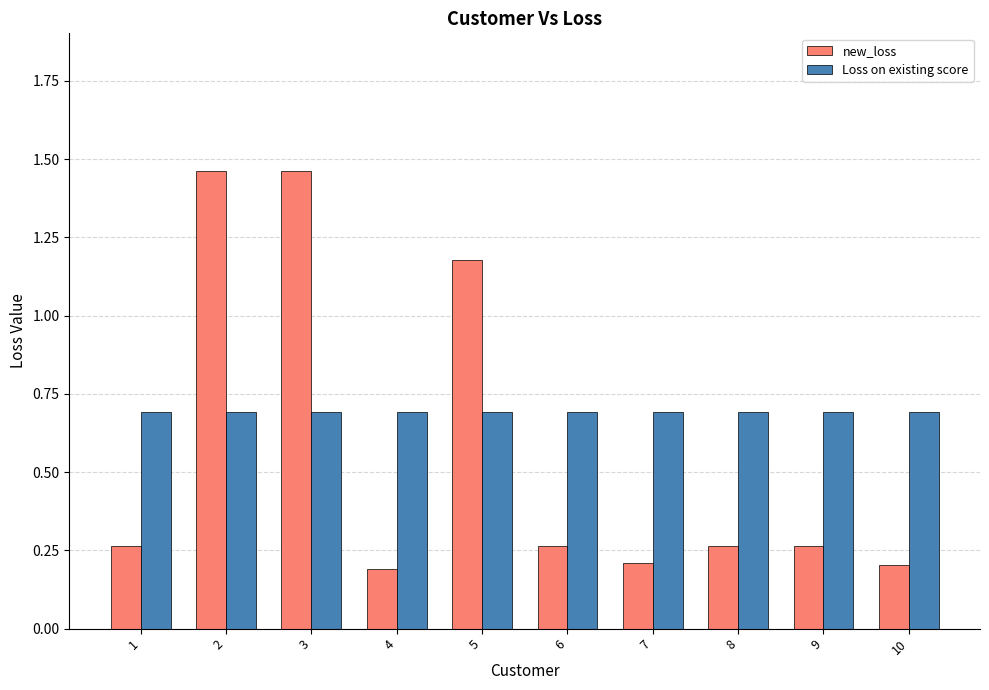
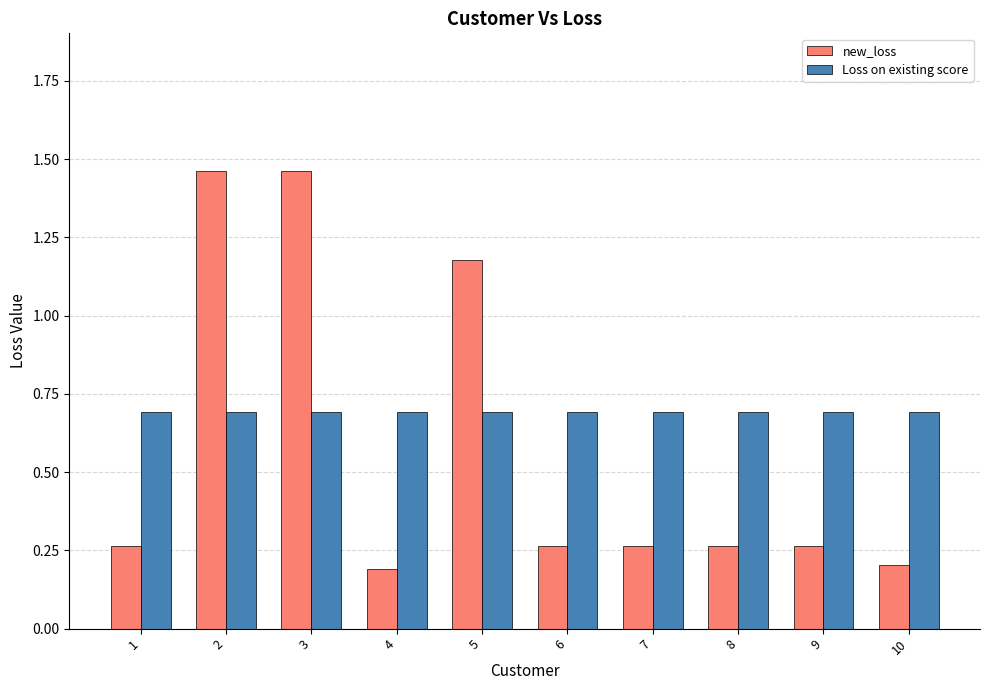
  {
    "new_loss": {
      "1": 0.26,
      "2": 1.46,
      "3": 1.46,
      "4": 0.19,
      "5": 1.18,
      "6": 0.26,
-     "7": 0.21,
+     "7": 0.26,
      "8": 0.26,
      "9": 0.26,
      "10": 0.20
    },
    "Loss on existing score": {
      "1": 0.69,
      "2": 0.69,
      "3": 0.69,
      "4": 0.69,
      "5": 0.69,
      "6": 0.69,
      "7": 0.69,
      "8": 0.69,
      "9": 0.69,
      "10": 0.69
    }
  }
